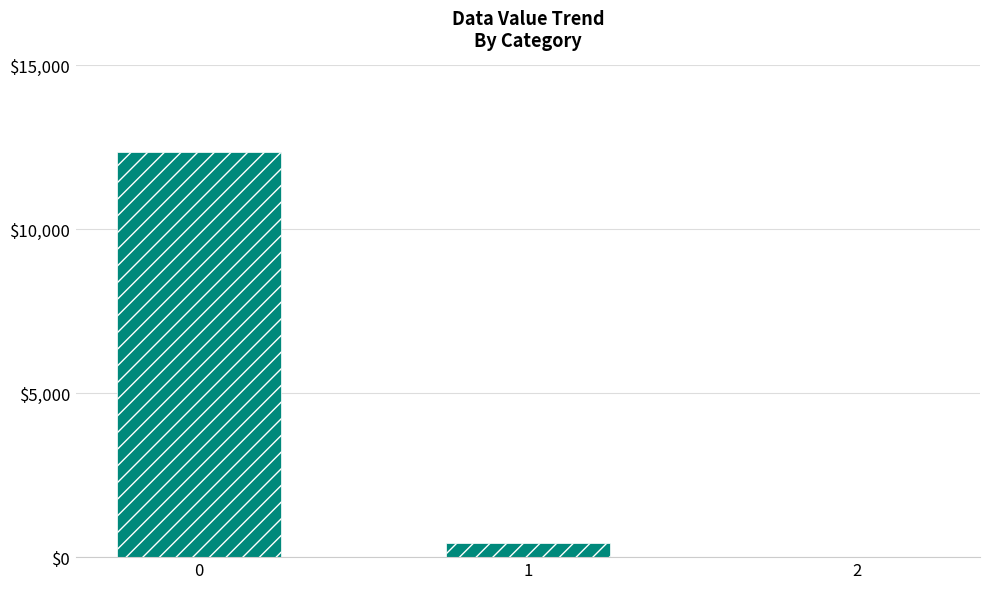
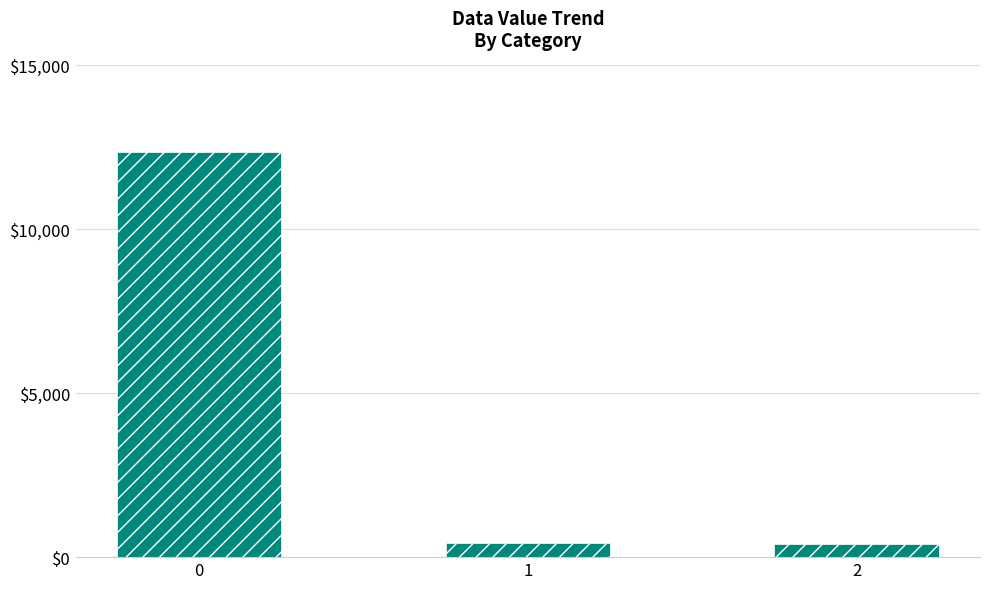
  {
    "0": "$12,400",
    "1": "$400",
-   "2": "$0"
+   "2": "$400"
  }
